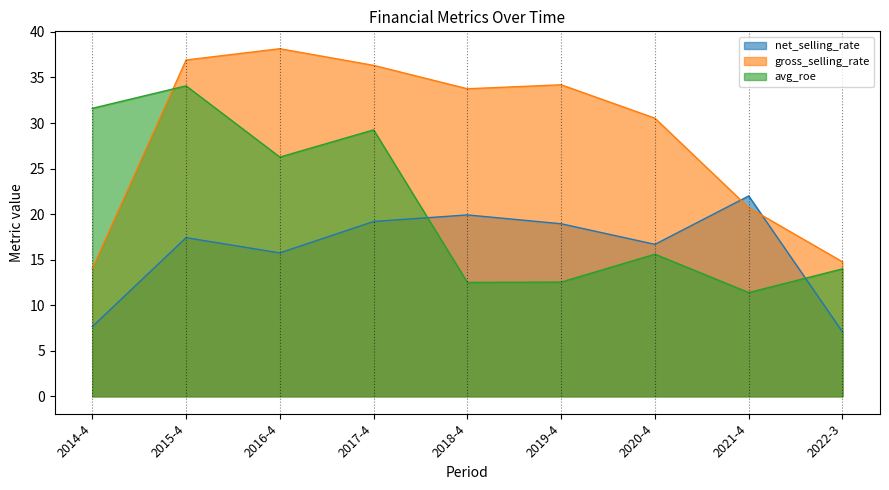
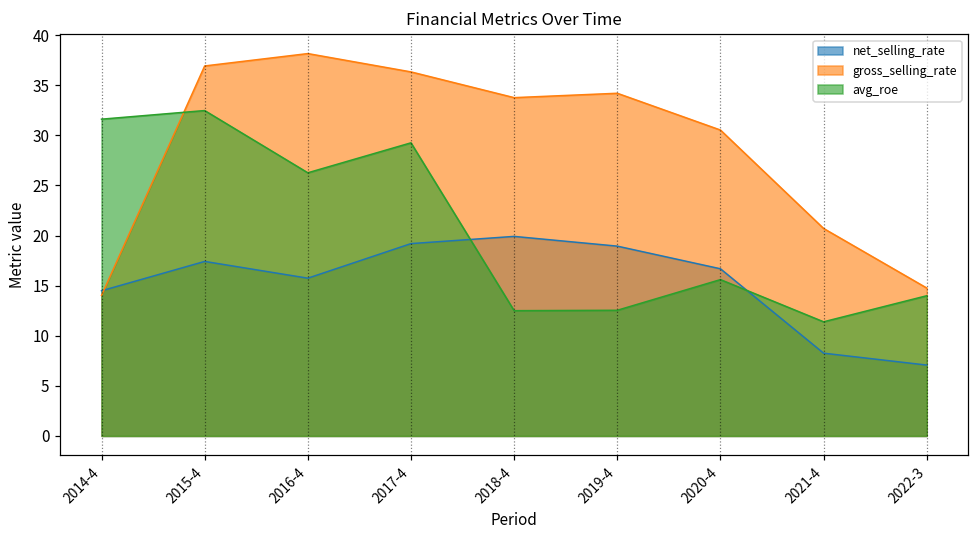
  {
    "net_selling_rate": {
-     "2014-4": 8,
+     "2014-4": 14,
      "2015-4": 17,
      "2016-4": 16,
      "2017-4": 19,
      "2018-4": 20,
      "2019-4": 19,
      "2020-4": 17,
-     "2021-4": 22,
+     "2021-4": 8,
      "2022-3": 7
    },
    "gross_selling_rate": {
      "2014-4": 14,
      "2015-4": 37,
      "2016-4": 38,
      "2017-4": 36,
      "2018-4": 34,
      "2019-4": 34,
      "2020-4": 31,
      "2021-4": 21,
      "2022-3": 15
    },
    "avg_roe": {
      "2014-4": 32,
-     "2015-4": 34,
+     "2015-4": 32,
      "2016-4": 26,
      "2017-4": 29,
      "2018-4": 13,
      "2019-4": 13,
      "2020-4": 16,
      "2021-4": 11,
      "2022-3": 14
    }
  }
